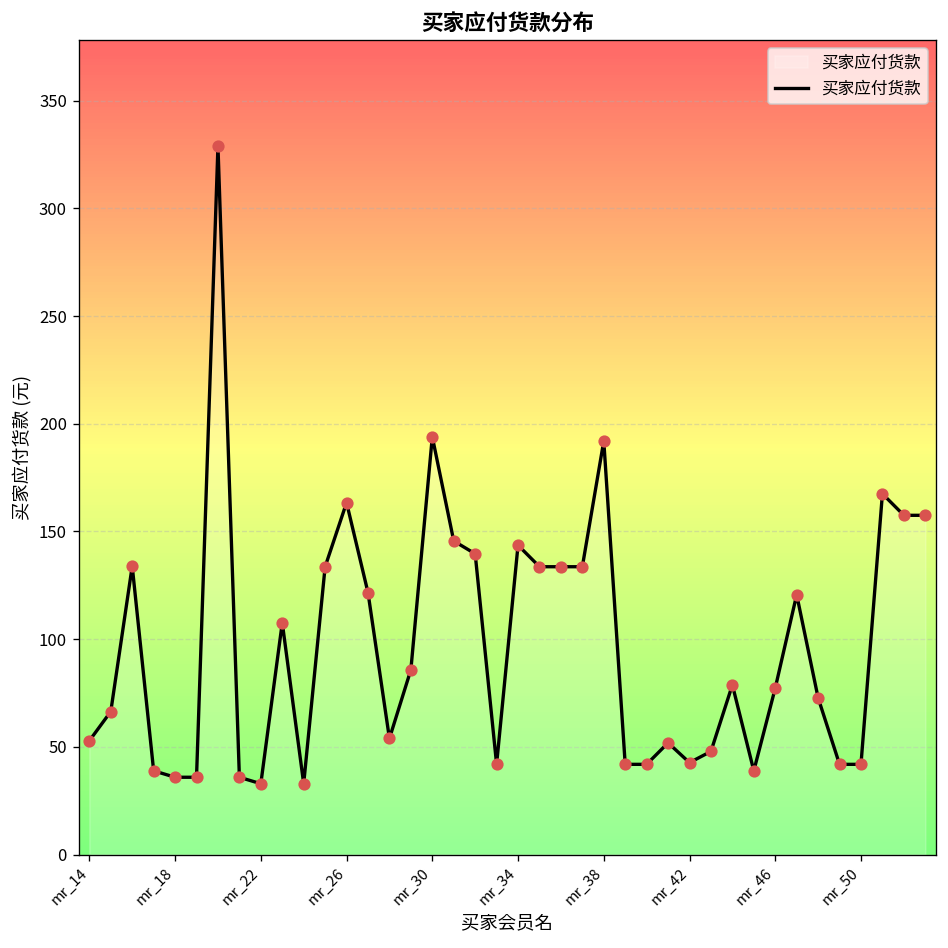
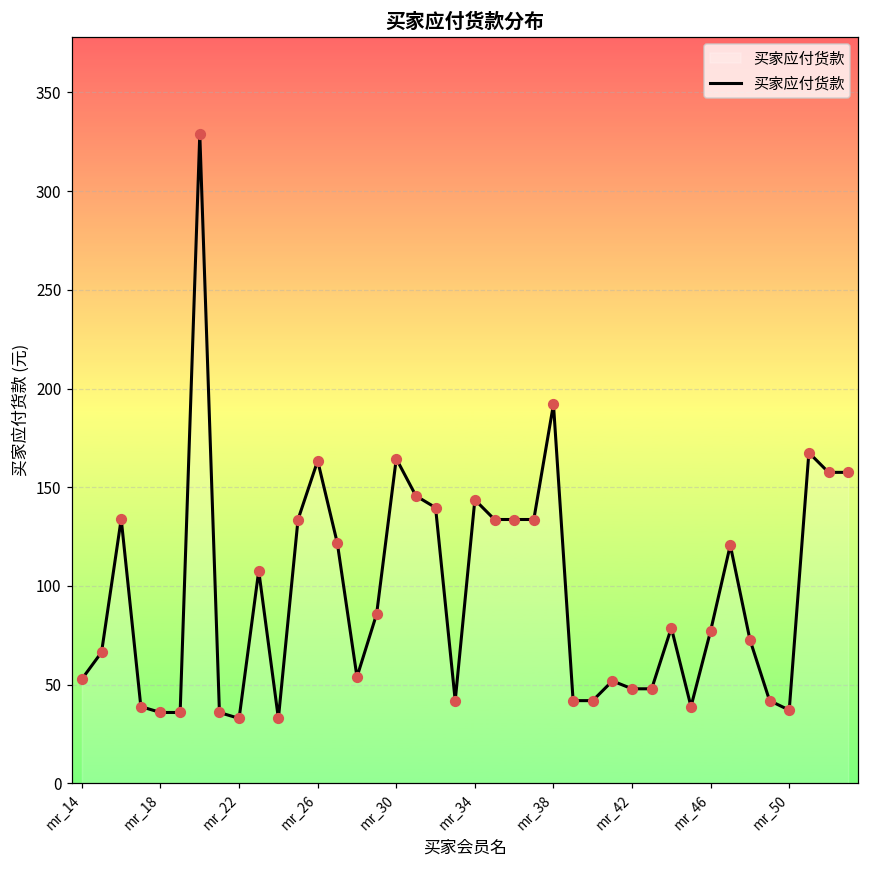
  {
    "mr_14": 53,
    "mr_18": 36,
    "mr_22": 33,
    "mr_26": 163,
-   "mr_30": 194,
+   "mr_30": 164,
    "mr_34": 144,
    "mr_38": 192,
-   "mr_42": 43,
+   "mr_42": 48,
    "mr_46": 77,
-   "mr_50": 42
+   "mr_50": 37
  }
